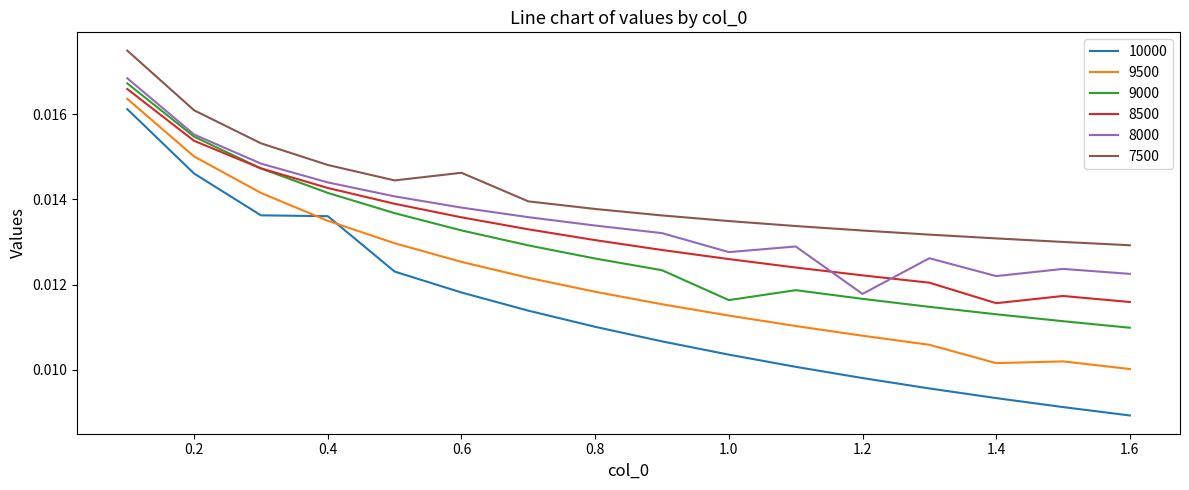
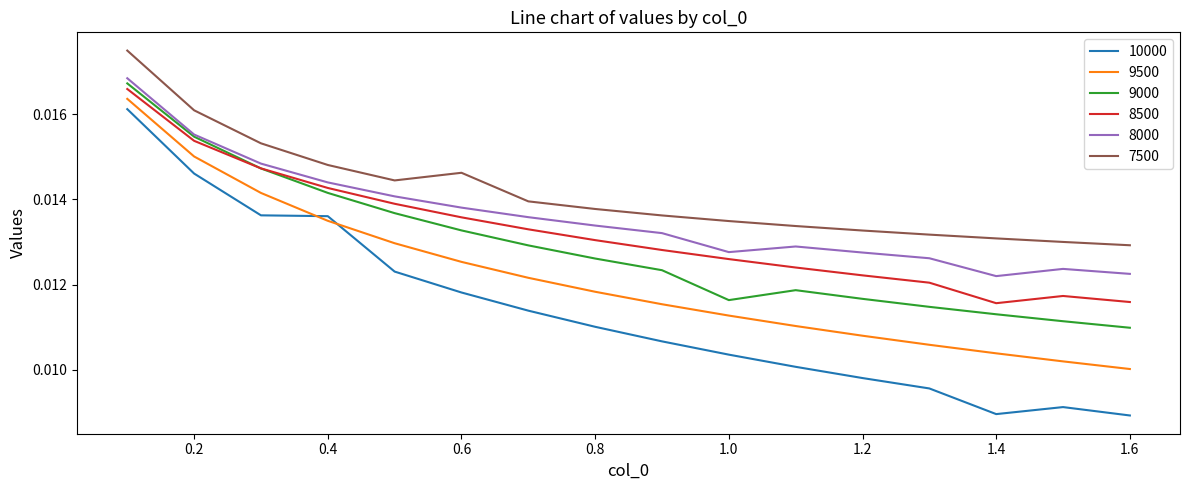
  {
    "10000": {
      "0.2": 0.0146,
      "0.4": 0.0136,
      "0.6": 0.0118,
      "0.8": 0.0110,
      "1.0": 0.0104,
      "1.2": 0.0098,
-     "1.4": 0.0093,
+     "1.4": 0.0090,
      "1.6": 0.0089
    },
    "9500": {
      "0.2": 0.0150,
      "0.4": 0.0135,
      "0.6": 0.0125,
      "0.8": 0.0118,
      "1.0": 0.0113,
      "1.2": 0.0108,
-     "1.4": 0.0102,
+     "1.4": 0.0104,
      "1.6": 0.0100
    },
    "9000": {
      "0.4": 0.0142,
      "0.6": 0.0133,
      "0.8": 0.0126,
      "1.0": 0.0116,
      "1.2": 0.0117,
      "1.4": 0.0113,
      "1.6": 0.0110
    },
    "8500": {
      "0.2": 0.0154,
      "0.4": 0.0143,
      "0.6": 0.0136,
      "0.8": 0.0130,
      "1.0": 0.0126,
      "1.2": 0.0122,
      "1.4": 0.0116,
      "1.6": 0.0116
    },
    "8000": {
      "0.4": 0.0144,
      "0.6": 0.0138,
      "0.8": 0.0134,
      "1.0": 0.0128,
-     "1.2": 0.0118,
+     "1.2": 0.0128,
      "1.4": 0.0122,
      "1.6": 0.0123
    },
    "7500": {
      "0.2": 0.0161,
      "0.4": 0.0148,
      "0.6": 0.0146,
      "0.8": 0.0138,
      "1.0": 0.0135,
      "1.2": 0.0133,
      "1.4": 0.0131,
      "1.6": 0.0129
    }
  }
